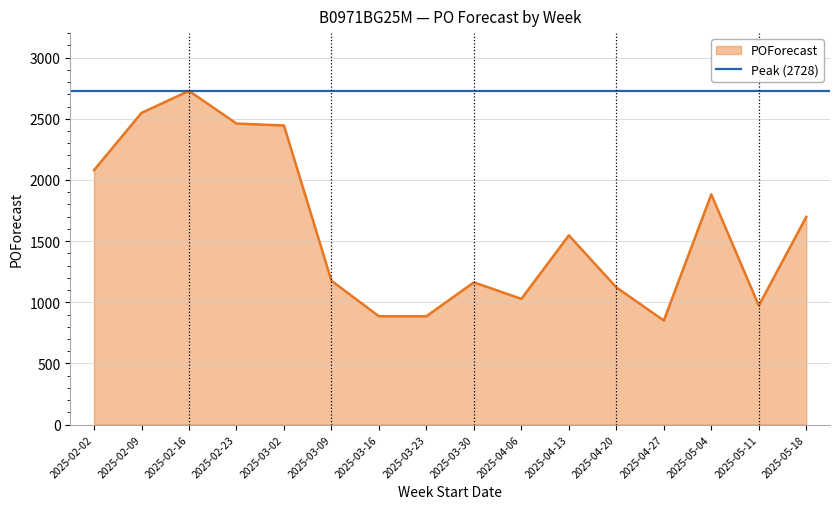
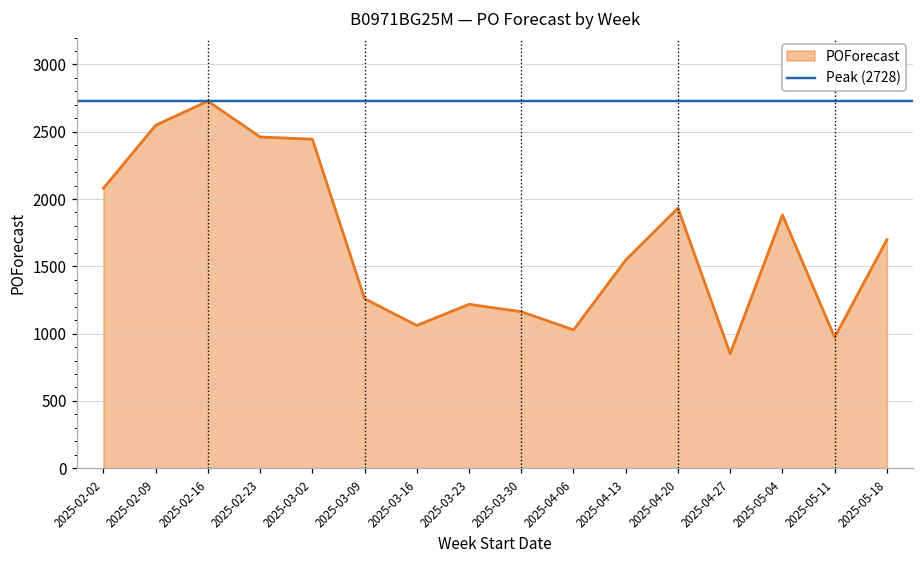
  {
    "2025-02-02": 2080,
    "2025-02-09": 2550,
    "2025-02-16": 2730,
    "2025-02-23": 2460,
    "2025-03-02": 2450,
-   "2025-03-09": 1180,
-   "2025-03-16": 890,
-   "2025-03-23": 890,
+   "2025-03-09": 1260,
+   "2025-03-16": 1060,
+   "2025-03-23": 1220,
    "2025-03-30": 1160,
    "2025-04-06": 1030,
    "2025-04-13": 1550,
-   "2025-04-20": 1120,
+   "2025-04-20": 1930,
    "2025-04-27": 850,
    "2025-05-04": 1880,
    "2025-05-11": 970,
    "2025-05-18": 1700
  }
